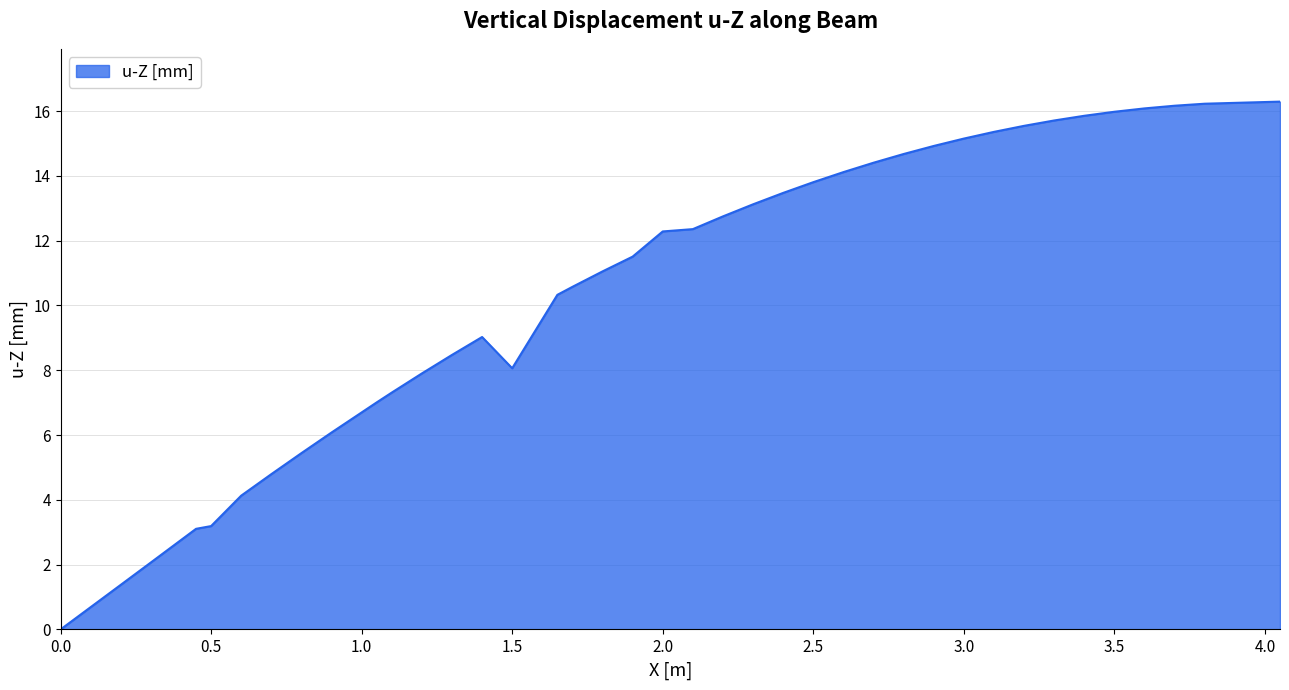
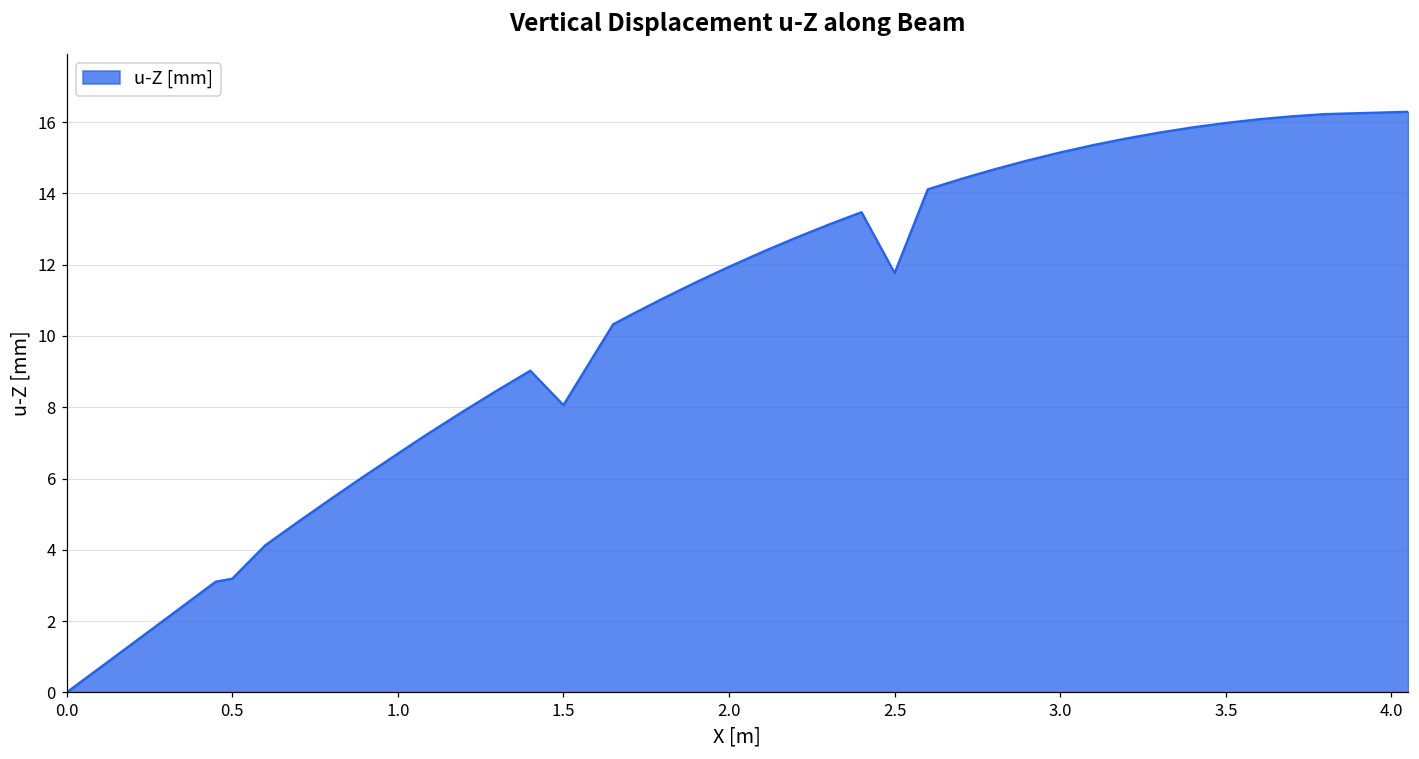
  {
    "0.0": 0.0,
    "0.5": 3.2,
    "1.5": 8.1,
-   "2.0": 12.3,
-   "2.5": 13.8,
+   "2.0": 11.9,
+   "2.5": 11.8,
    "3.0": 15.1,
    "3.5": 16.0
  }
